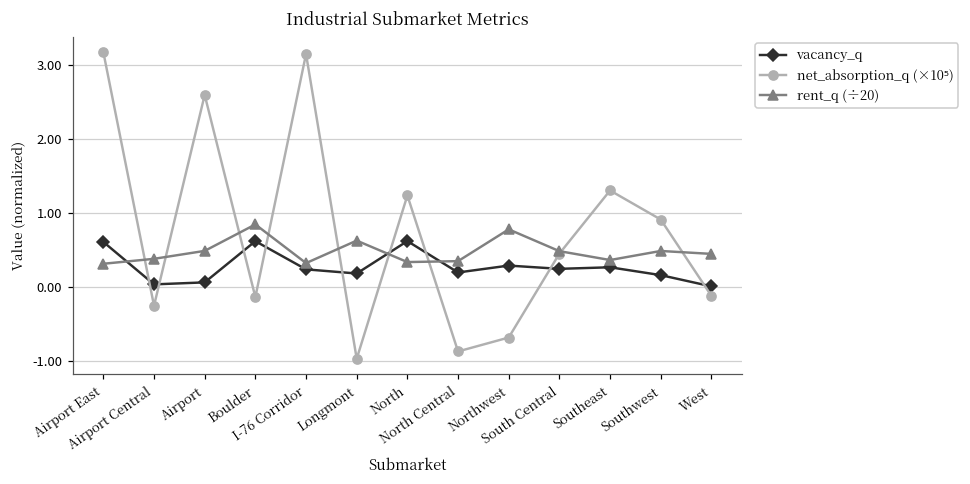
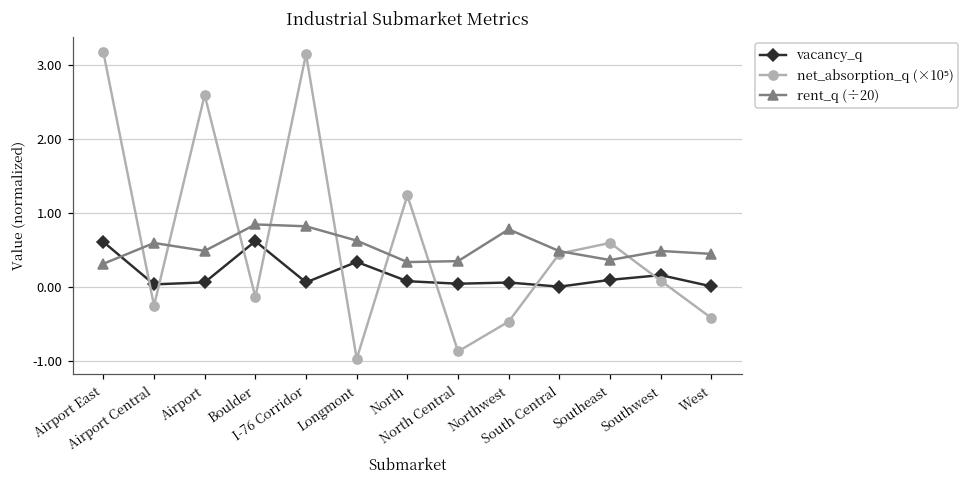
  {
    "vacancy_q": {
      "Airport East": 0.6,
      "Airport Central": 0.0,
      "Airport": 0.1,
      "Boulder": 0.6,
-     "I-76 Corridor": 0.2,
-     "Longmont": 0.2,
-     "North": 0.6,
-     "North Central": 0.2,
-     "Northwest": 0.3,
-     "South Central": 0.2,
-     "Southeast": 0.3,
+     "I-76 Corridor": 0.1,
+     "Longmont": 0.3,
+     "North": 0.1,
+     "North Central": 0.0,
+     "Northwest": 0.1,
+     "South Central": 0.0,
+     "Southeast": 0.1,
      "Southwest": 0.2,
      "West": 0.0
    },
    "net_absorption_q (×10⁵)": {
      "Airport East": 3.2,
      "Airport Central": -0.3,
      "Airport": 2.6,
      "Boulder": -0.1,
      "I-76 Corridor": 3.2,
      "Longmont": -1.0,
      "North": 1.2,
      "North Central": -0.9,
-     "Northwest": -0.7,
-     "Southeast": 1.3,
-     "Southwest": 0.9,
-     "West": -0.1
+     "Northwest": -0.5,
+     "Southeast": 0.6,
+     "Southwest": 0.1,
+     "West": -0.4
    },
    "rent_q (÷20)": {
      "Airport East": 0.3,
-     "Airport Central": 0.4,
+     "Airport Central": 0.6,
      "Airport": 0.5,
      "Boulder": 0.8,
-     "I-76 Corridor": 0.3,
+     "I-76 Corridor": 0.8,
      "Longmont": 0.6,
      "North": 0.3,
      "North Central": 0.4,
      "Northwest": 0.8,
      "Southeast": 0.4,
      "Southwest": 0.5,
      "West": 0.5
    }
  }
